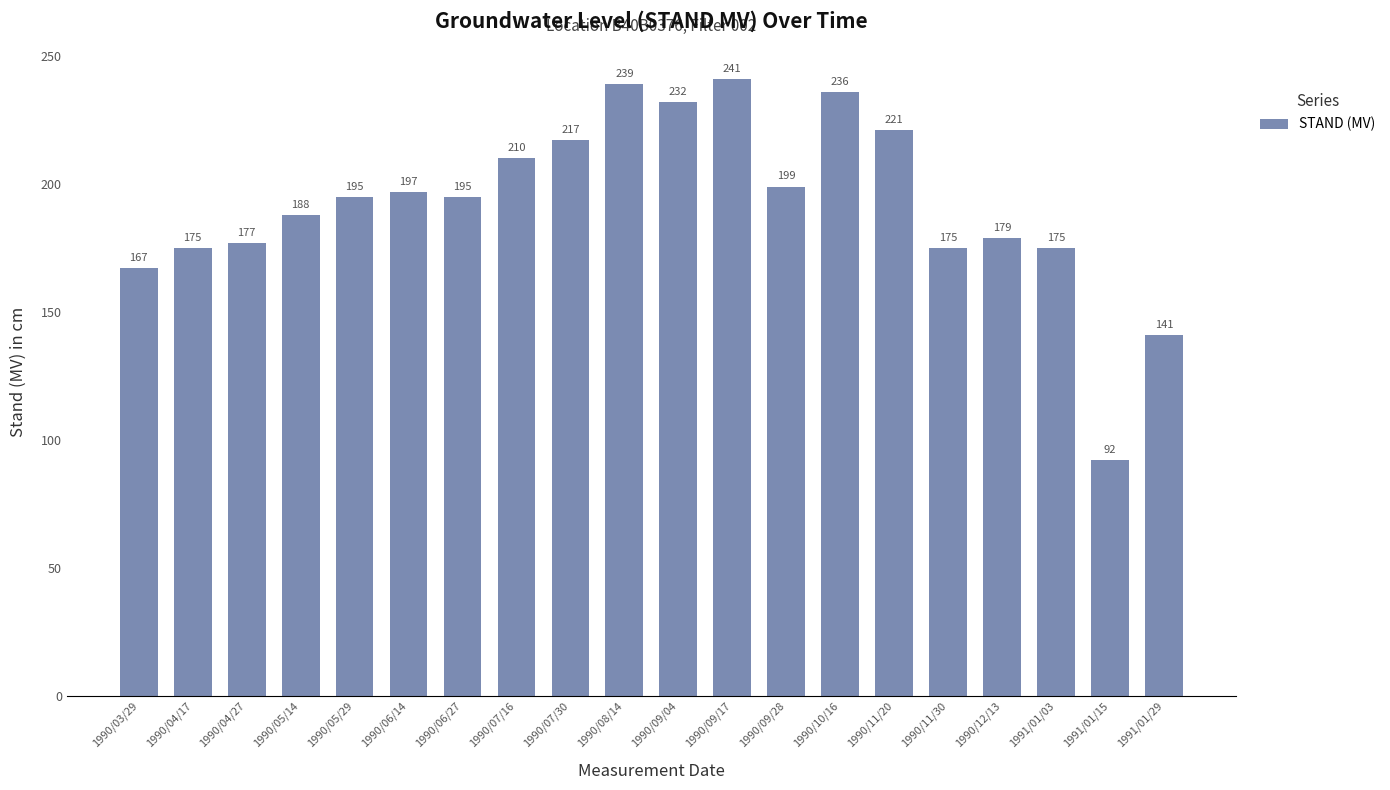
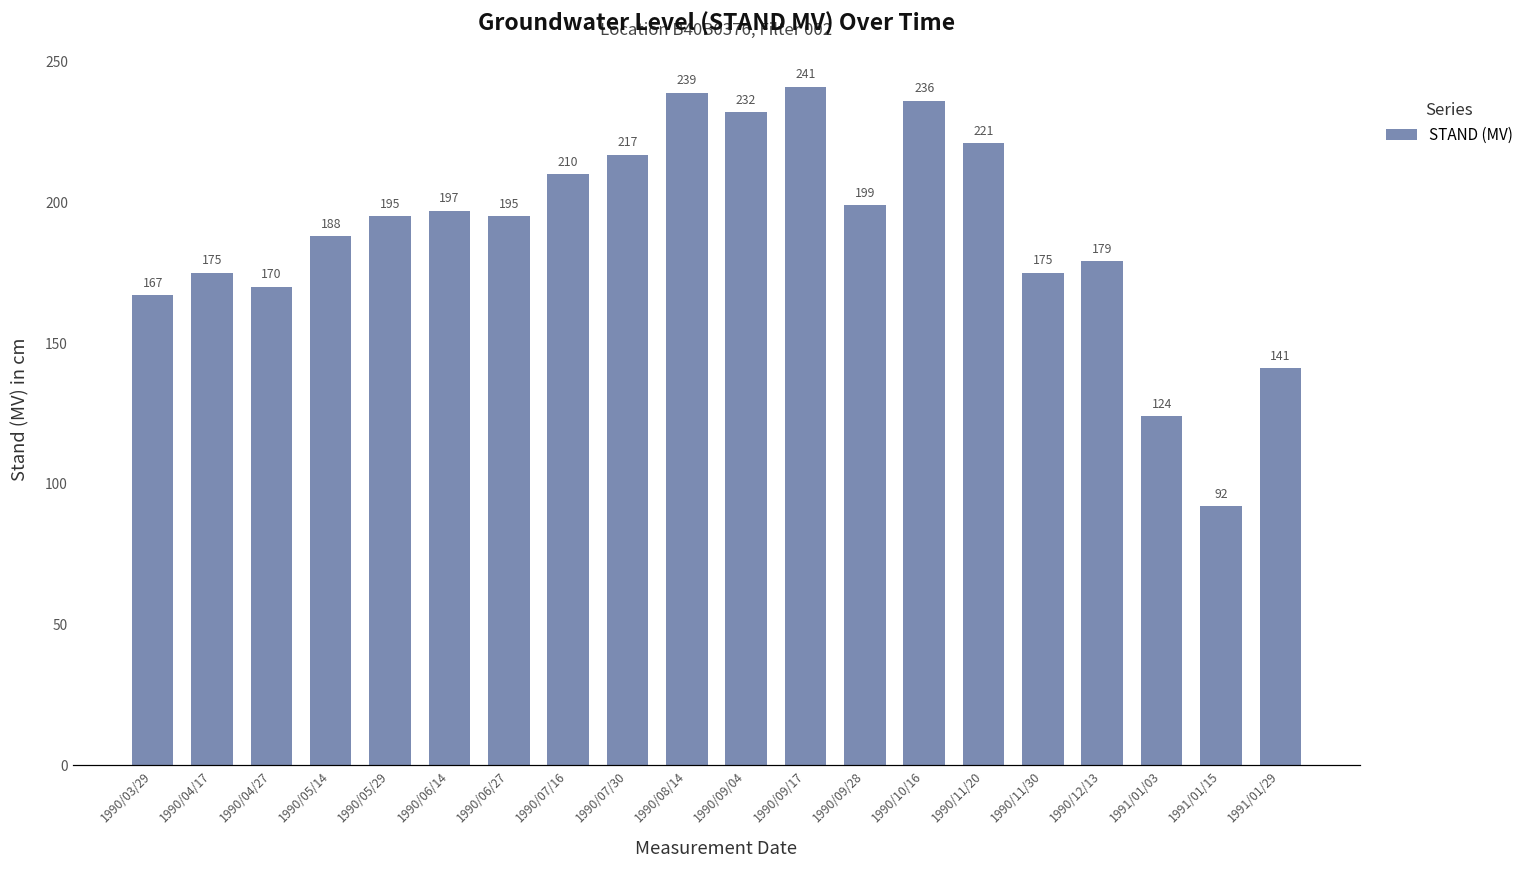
  {
    "1990/03/29": 167,
    "1990/04/17": 175,
-   "1990/04/27": 177,
+   "1990/04/27": 170,
    "1990/05/14": 188,
    "1990/05/29": 195,
    "1990/06/14": 197,
    "1990/06/27": 195,
    "1990/07/16": 210,
    "1990/07/30": 217,
    "1990/08/14": 239,
    "1990/09/04": 232,
    "1990/09/17": 241,
    "1990/09/28": 199,
    "1990/10/16": 236,
    "1990/11/20": 221,
    "1990/11/30": 175,
    "1990/12/13": 179,
-   "1991/01/03": 175,
+   "1991/01/03": 124,
    "1991/01/15": 92,
    "1991/01/29": 141
  }
